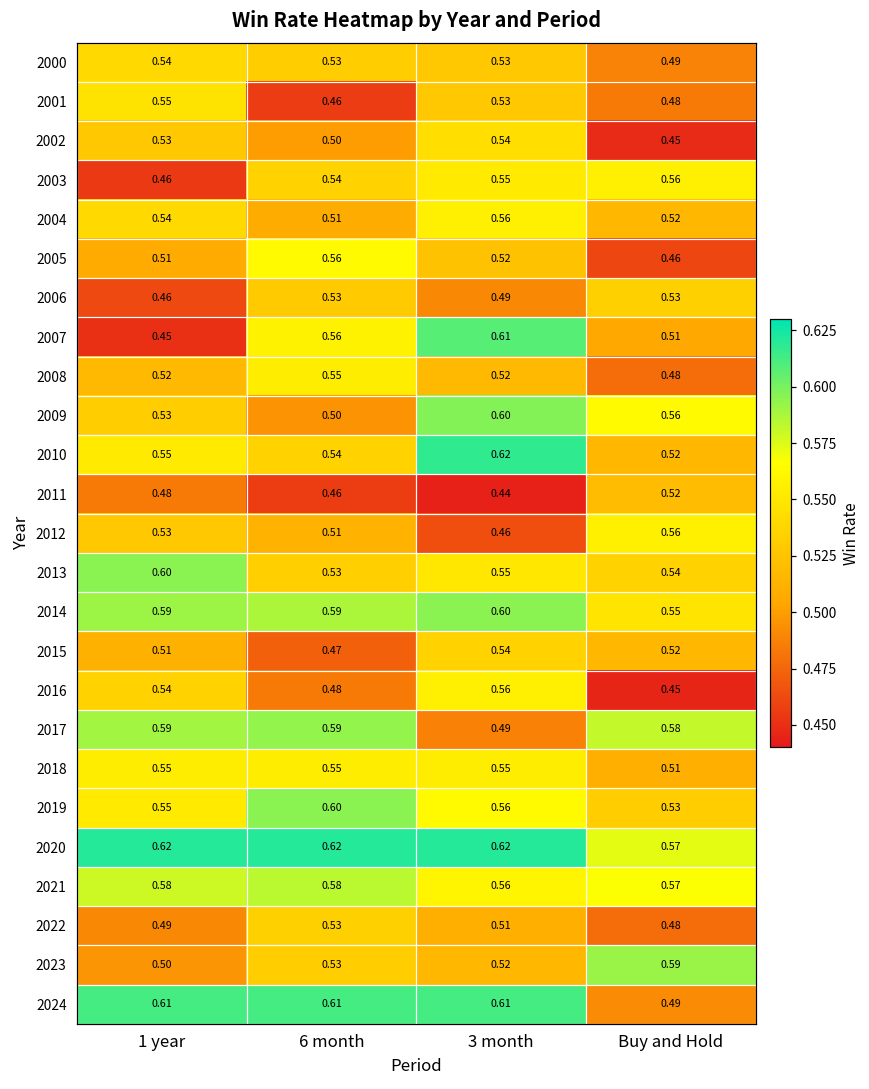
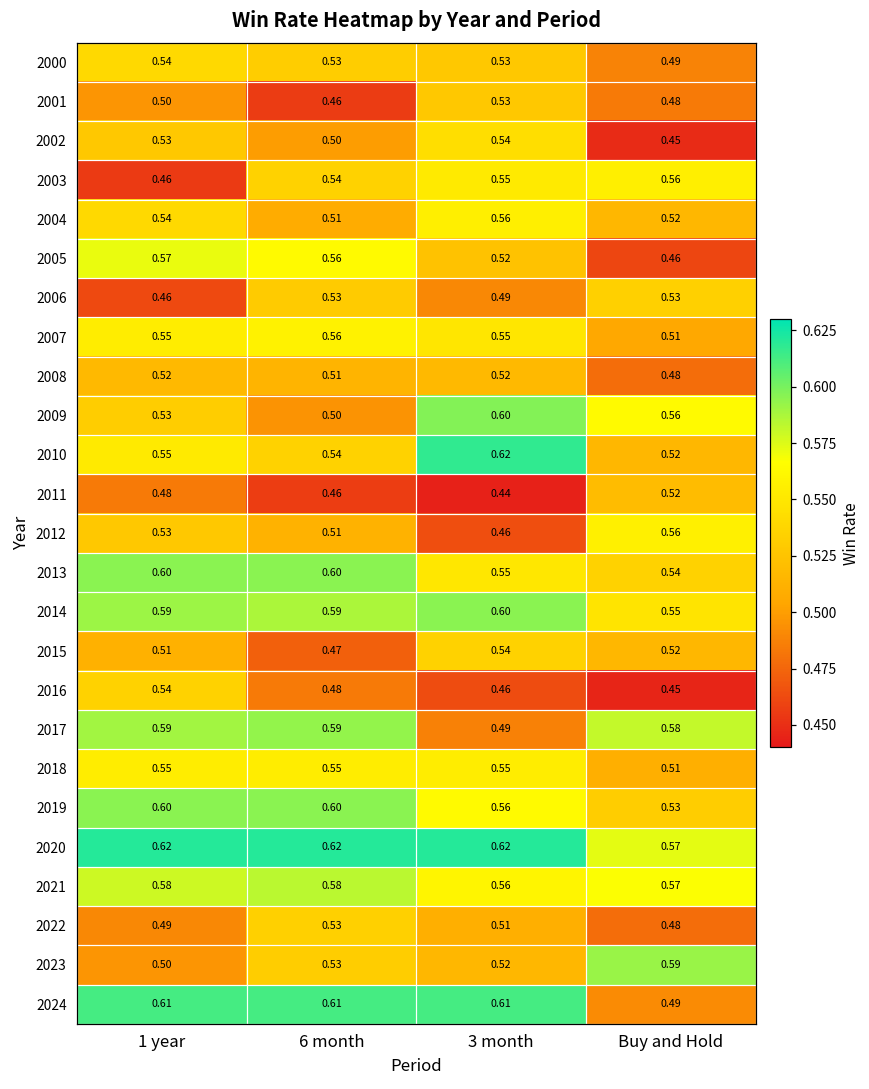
  {
    "2000": {
      "1 year": 0.54,
      "6 month": 0.53,
      "3 month": 0.53,
      "Buy and Hold": 0.49
    },
    "2001": {
-     "1 year": 0.55,
+     "1 year": 0.50,
      "6 month": 0.46,
      "3 month": 0.53,
      "Buy and Hold": 0.48
    },
    "2002": {
      "1 year": 0.53,
      "6 month": 0.50,
      "3 month": 0.54,
      "Buy and Hold": 0.45
    },
    "2003": {
      "1 year": 0.46,
      "6 month": 0.54,
      "3 month": 0.55,
      "Buy and Hold": 0.56
    },
    "2004": {
      "1 year": 0.54,
      "6 month": 0.51,
      "3 month": 0.56,
      "Buy and Hold": 0.52
    },
    "2005": {
-     "1 year": 0.51,
+     "1 year": 0.57,
      "6 month": 0.56,
      "3 month": 0.52,
      "Buy and Hold": 0.46
    },
    "2006": {
      "1 year": 0.46,
      "6 month": 0.53,
      "3 month": 0.49,
      "Buy and Hold": 0.53
    },
    "2007": {
-     "1 year": 0.45,
+     "1 year": 0.55,
      "6 month": 0.56,
-     "3 month": 0.61,
+     "3 month": 0.55,
      "Buy and Hold": 0.51
    },
    "2008": {
      "1 year": 0.52,
-     "6 month": 0.55,
+     "6 month": 0.51,
      "3 month": 0.52,
      "Buy and Hold": 0.48
    },
    "2009": {
      "1 year": 0.53,
      "6 month": 0.50,
      "3 month": 0.60,
      "Buy and Hold": 0.56
    },
    "2010": {
      "1 year": 0.55,
      "6 month": 0.54,
      "3 month": 0.62,
      "Buy and Hold": 0.52
    },
    "2011": {
      "1 year": 0.48,
      "6 month": 0.46,
      "3 month": 0.44,
      "Buy and Hold": 0.52
    },
    "2012": {
      "1 year": 0.53,
      "6 month": 0.51,
      "3 month": 0.46,
      "Buy and Hold": 0.56
    },
    "2013": {
      "1 year": 0.60,
-     "6 month": 0.53,
+     "6 month": 0.60,
      "3 month": 0.55,
      "Buy and Hold": 0.54
    },
    "2014": {
      "1 year": 0.59,
      "6 month": 0.59,
      "3 month": 0.60,
      "Buy and Hold": 0.55
    },
    "2015": {
      "1 year": 0.51,
      "6 month": 0.47,
      "3 month": 0.54,
      "Buy and Hold": 0.52
    },
    "2016": {
      "1 year": 0.54,
      "6 month": 0.48,
-     "3 month": 0.56,
+     "3 month": 0.46,
      "Buy and Hold": 0.45
    },
    "2017": {
      "1 year": 0.59,
      "6 month": 0.59,
      "3 month": 0.49,
      "Buy and Hold": 0.58
    },
    "2018": {
      "1 year": 0.55,
      "6 month": 0.55,
      "3 month": 0.55,
      "Buy and Hold": 0.51
    },
    "2019": {
-     "1 year": 0.55,
+     "1 year": 0.60,
      "6 month": 0.60,
      "3 month": 0.56,
      "Buy and Hold": 0.53
    },
    "2020": {
      "1 year": 0.62,
      "6 month": 0.62,
      "3 month": 0.62,
      "Buy and Hold": 0.57
    },
    "2021": {
      "1 year": 0.58,
      "6 month": 0.58,
      "3 month": 0.56,
      "Buy and Hold": 0.57
    },
    "2022": {
      "1 year": 0.49,
      "6 month": 0.53,
      "3 month": 0.51,
      "Buy and Hold": 0.48
    },
    "2023": {
      "1 year": 0.50,
      "6 month": 0.53,
      "3 month": 0.52,
      "Buy and Hold": 0.59
    },
    "2024": {
      "1 year": 0.61,
      "6 month": 0.61,
      "3 month": 0.61,
      "Buy and Hold": 0.49
    }
  }
